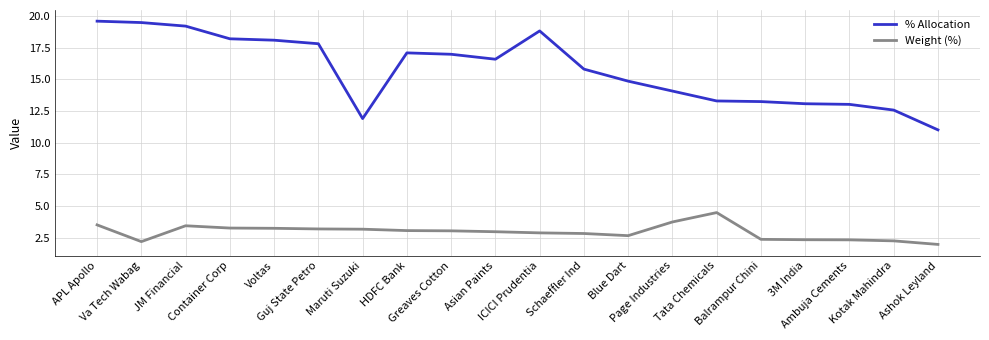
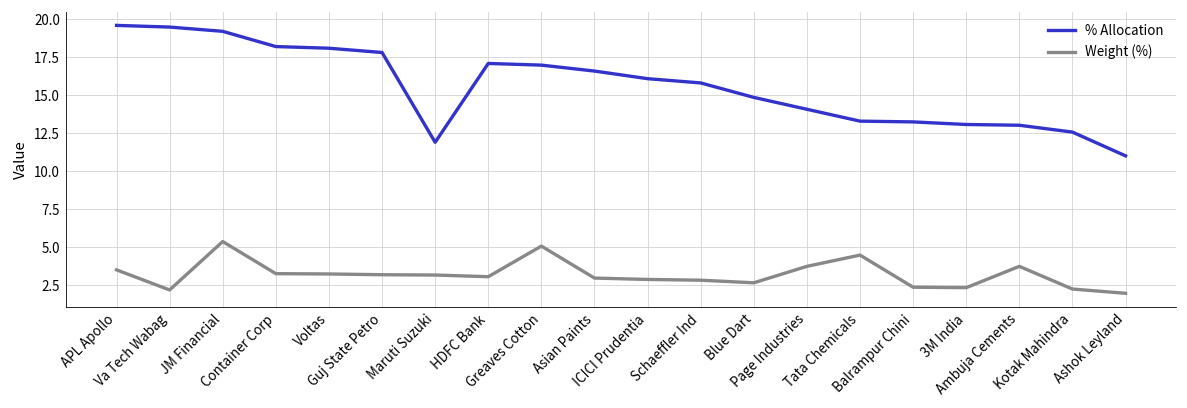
  {
    "% Allocation": {
      "APL Apollo": 19.6,
      "Va Tech Wabag": 19.5,
      "JM Financial": 19.2,
      "Container Corp": 18.2,
      "Voltas": 18.1,
      "Guj State Petro": 17.8,
      "Maruti Suzuki": 11.9,
      "HDFC Bank": 17.1,
      "Greaves Cotton": 17.0,
      "Asian Paints": 16.6,
-     "ICICI Prudentia": 18.8,
+     "ICICI Prudentia": 16.1,
      "Schaeffler Ind": 15.8,
      "Blue Dart": 14.9,
      "Page Industries": 14.1,
      "Tata Chemicals": 13.3,
      "Balrampur Chini": 13.2,
      "3M India": 13.1,
      "Ambuja Cements": 13.0,
      "Kotak Mahindra": 12.6,
      "Ashok Leyland": 11.0
    },
    "Weight (%)": {
      "APL Apollo": 3.5,
      "Va Tech Wabag": 2.2,
-     "JM Financial": 3.5,
+     "JM Financial": 5.4,
      "Container Corp": 3.3,
      "Voltas": 3.3,
      "Guj State Petro": 3.2,
      "Maruti Suzuki": 3.2,
      "HDFC Bank": 3.1,
-     "Greaves Cotton": 3.1,
+     "Greaves Cotton": 5.1,
      "Asian Paints": 3.0,
      "ICICI Prudentia": 2.9,
      "Schaeffler Ind": 2.8,
      "Blue Dart": 2.7,
      "Page Industries": 3.8,
      "Tata Chemicals": 4.5,
      "Balrampur Chini": 2.4,
      "3M India": 2.4,
-     "Ambuja Cements": 2.3,
+     "Ambuja Cements": 3.8,
      "Kotak Mahindra": 2.3,
      "Ashok Leyland": 2.0
    }
  }
